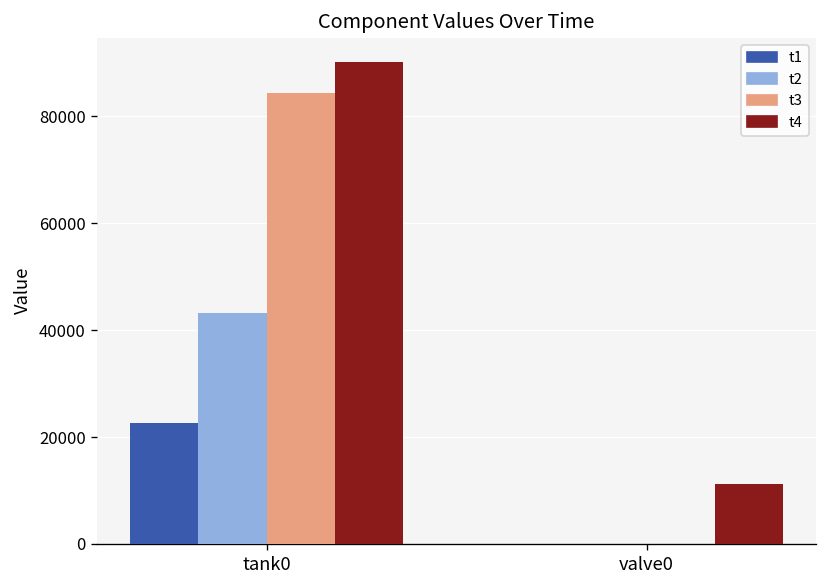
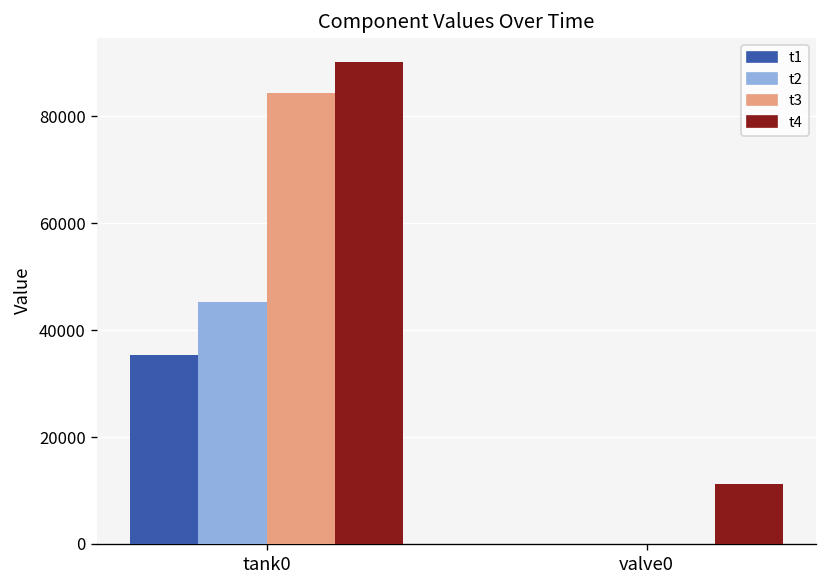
  {
    "t1": {
-     "tank0": 23000,
+     "tank0": 35000,
      "valve0": 0
    },
    "t2": {
-     "tank0": 43000,
+     "tank0": 45000,
      "valve0": 0
    },
    "t3": {
      "tank0": 84000,
      "valve0": 0
    },
    "t4": {
      "tank0": 90000,
      "valve0": 11000
    }
  }
